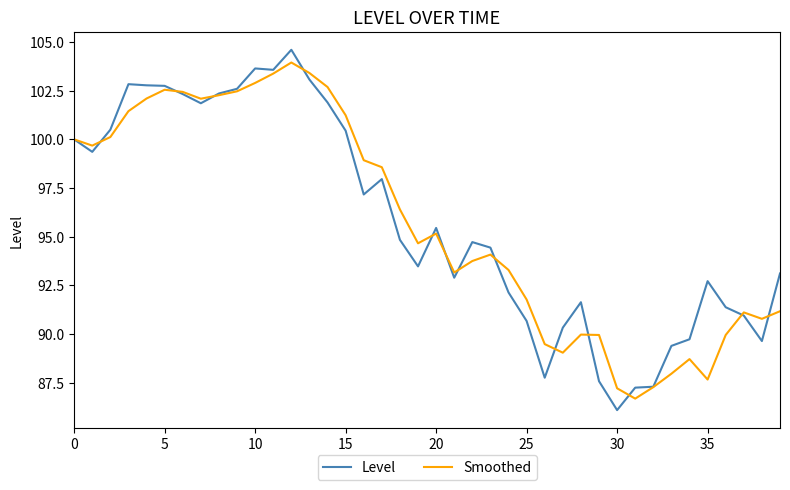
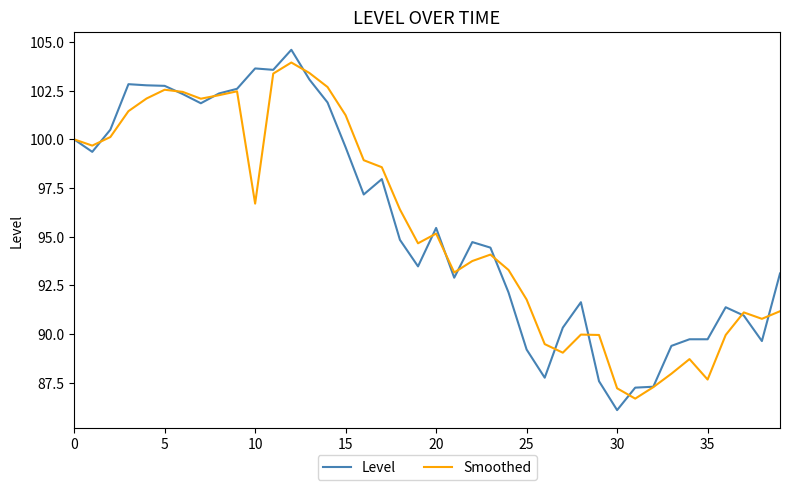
  {
    "Level": {
      "5": 102.8,
      "10": 103.6,
-     "15": 100.4,
+     "15": 99.6,
      "20": 95.4,
-     "25": 90.7,
+     "25": 89.2,
      "30": 86.1,
-     "35": 92.7
+     "35": 89.7
    },
    "Smoothed": {
      "5": 102.6,
-     "10": 102.9,
+     "10": 96.7,
      "15": 101.2,
      "20": 95.2,
      "25": 91.8,
      "30": 87.2,
      "35": 87.7
    }
  }
